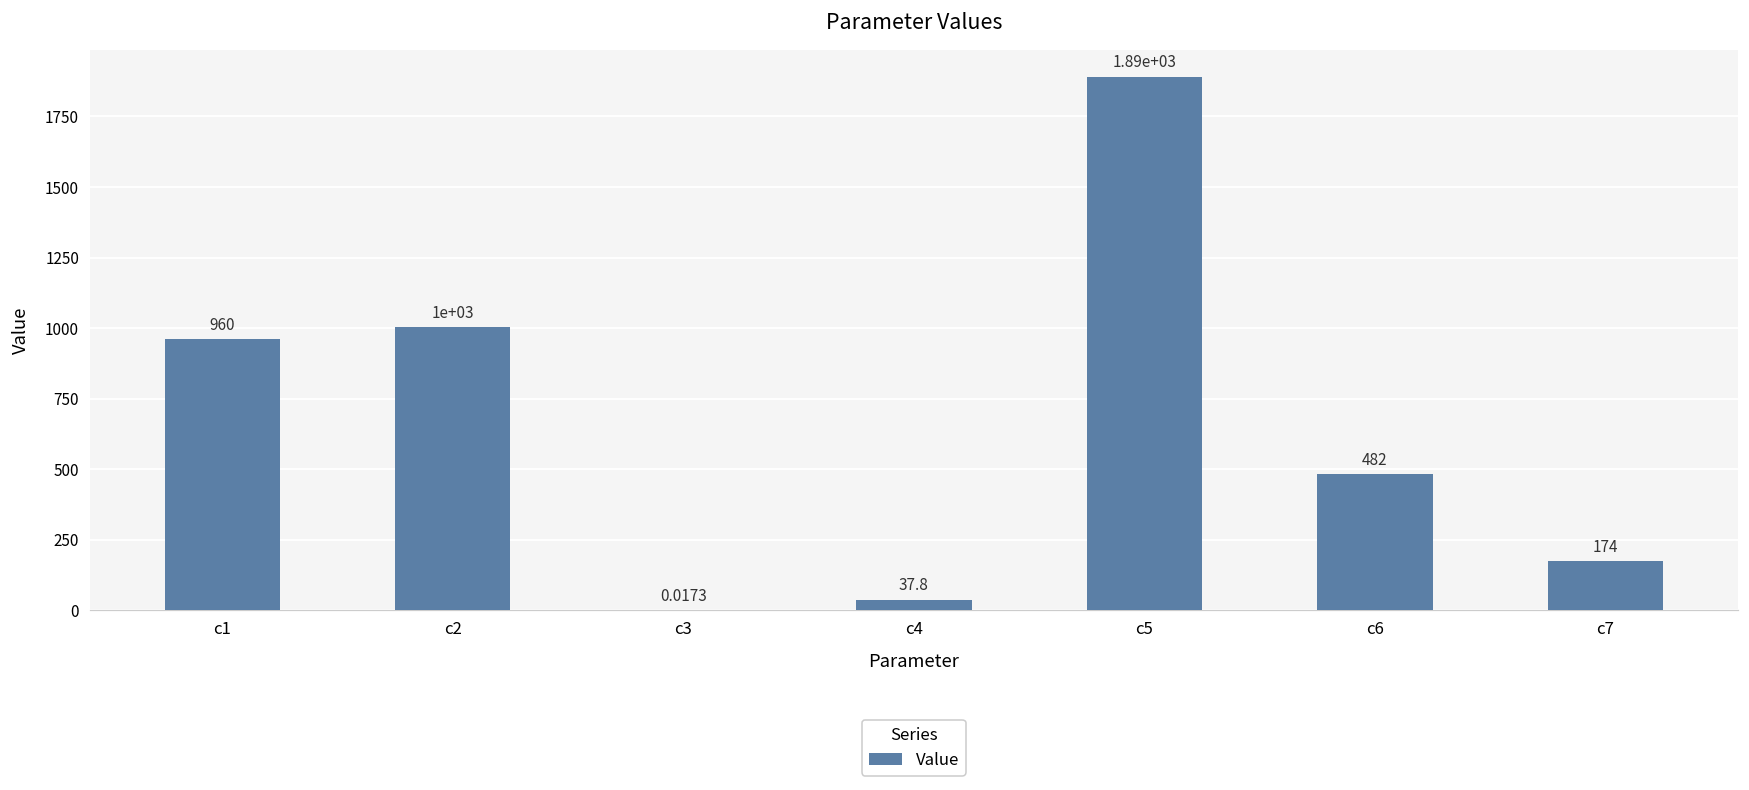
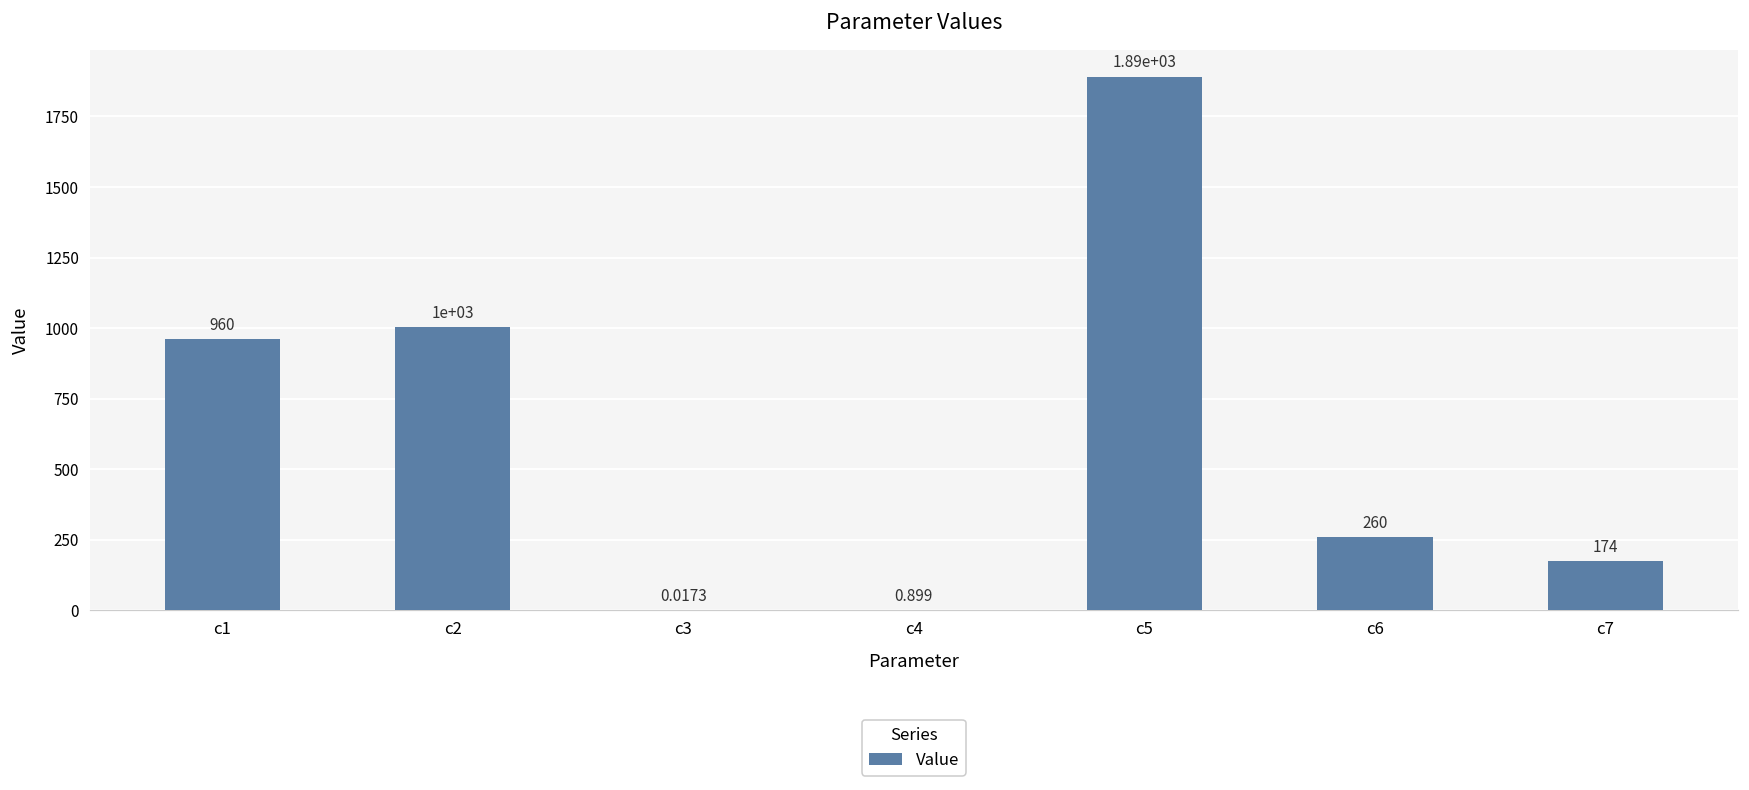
  {
    "c1": 960,
    "c3": 0.0173,
-   "c4": 37.8,
-   "c6": 482,
+   "c4": 0.899,
+   "c6": 260,
    "c7": 174
  }
